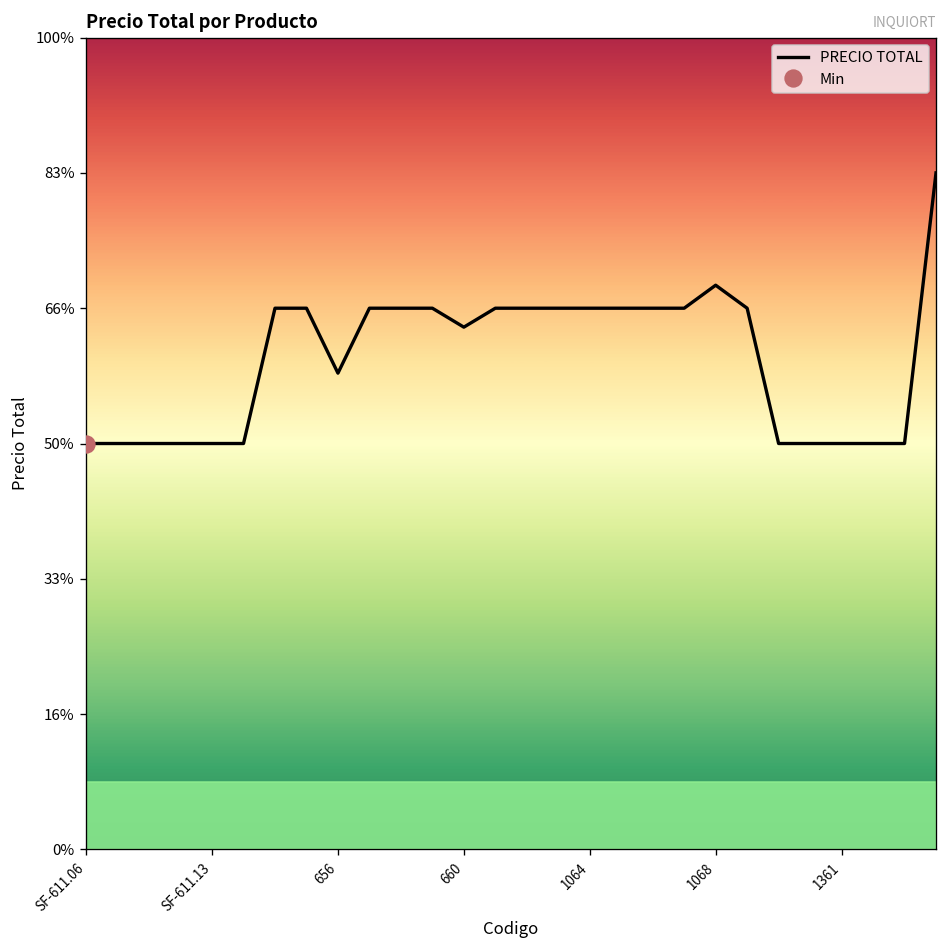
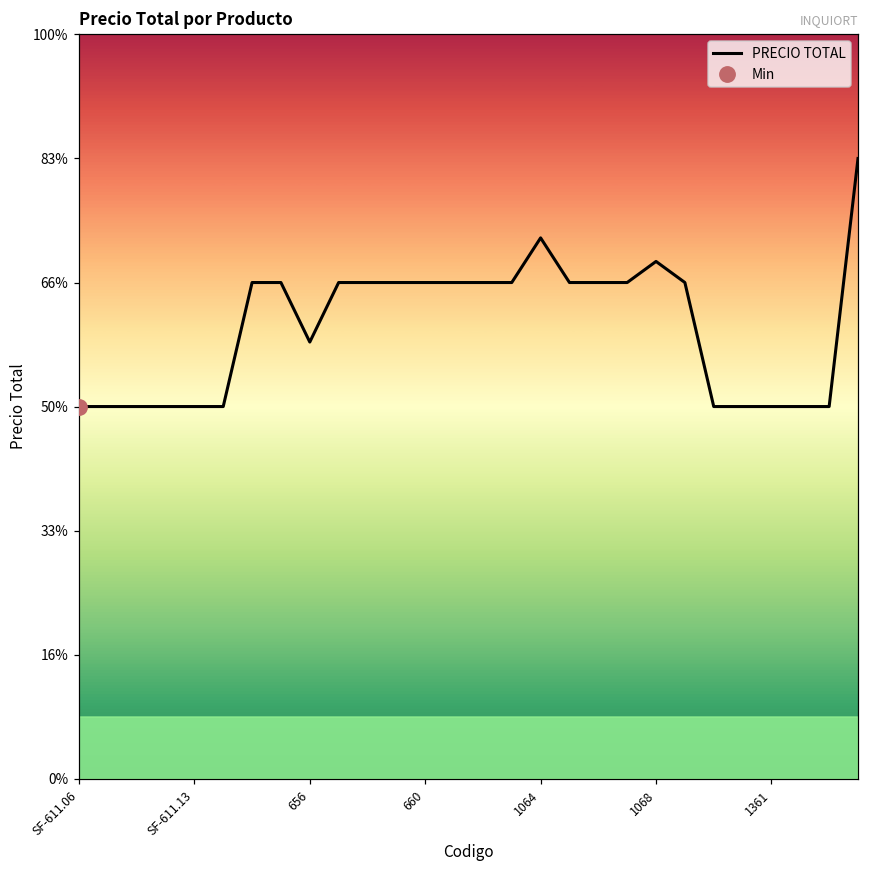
  {
    "PRECIO TOTAL": {
      "SF-611.13": "50%",
      "656": "59%",
-     "660": "64%",
-     "1064": "67%",
+     "660": "67%",
+     "1064": "73%",
      "1068": "70%",
      "1361": "50%"
    }
  }
